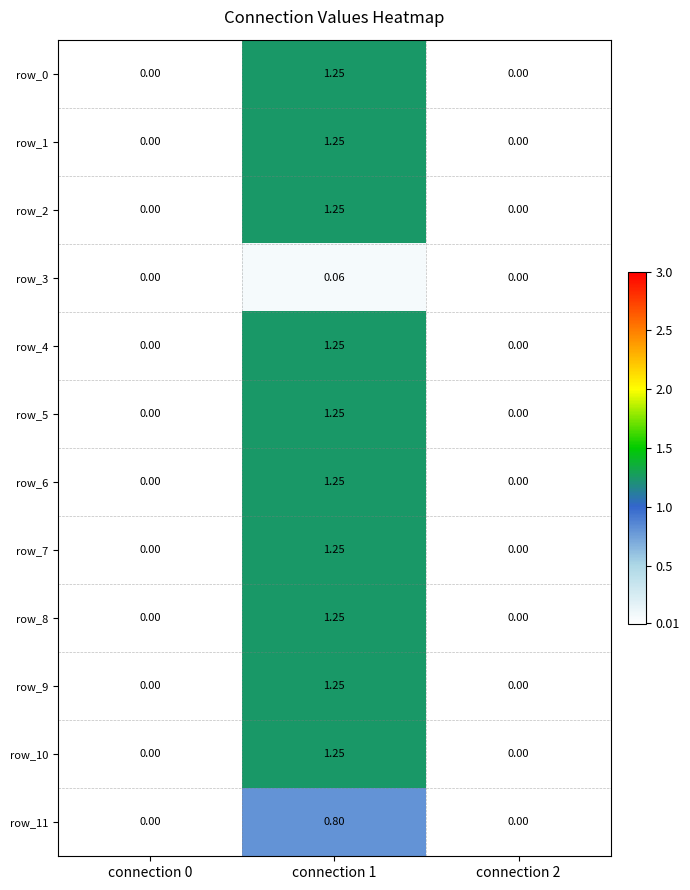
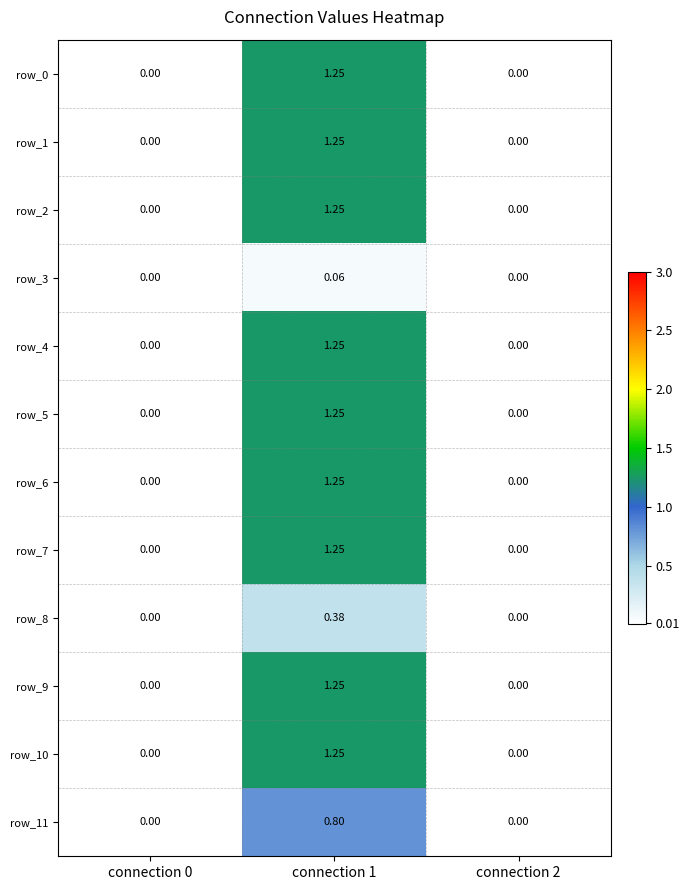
  {
    "row_0": {
      "connection 0": 0.00,
      "connection 1": 1.25,
      "connection 2": 0.00
    },
    "row_1": {
      "connection 0": 0.00,
      "connection 1": 1.25,
      "connection 2": 0.00
    },
    "row_2": {
      "connection 0": 0.00,
      "connection 1": 1.25,
      "connection 2": 0.00
    },
    "row_3": {
      "connection 0": 0.00,
      "connection 1": 0.06,
      "connection 2": 0.00
    },
    "row_4": {
      "connection 0": 0.00,
      "connection 1": 1.25,
      "connection 2": 0.00
    },
    "row_5": {
      "connection 0": 0.00,
      "connection 1": 1.25,
      "connection 2": 0.00
    },
    "row_6": {
      "connection 0": 0.00,
      "connection 1": 1.25,
      "connection 2": 0.00
    },
    "row_7": {
      "connection 0": 0.00,
      "connection 1": 1.25,
      "connection 2": 0.00
    },
    "row_8": {
      "connection 0": 0.00,
-     "connection 1": 1.25,
+     "connection 1": 0.38,
      "connection 2": 0.00
    },
    "row_9": {
      "connection 0": 0.00,
      "connection 1": 1.25,
      "connection 2": 0.00
    },
    "row_10": {
      "connection 0": 0.00,
      "connection 1": 1.25,
      "connection 2": 0.00
    },
    "row_11": {
      "connection 0": 0.00,
      "connection 1": 0.80,
      "connection 2": 0.00
    }
  }
